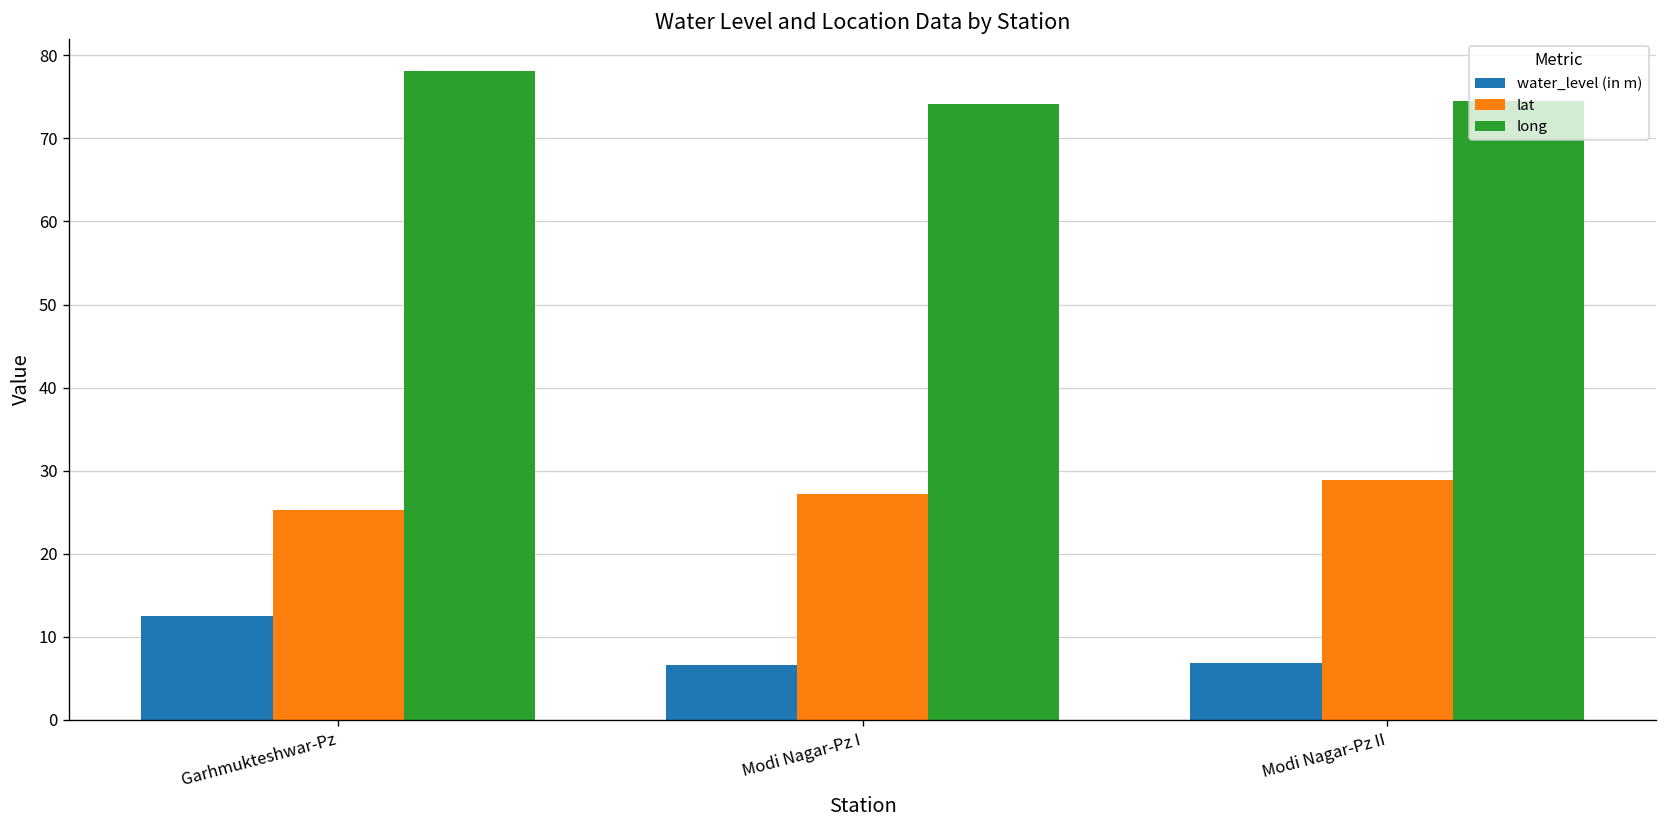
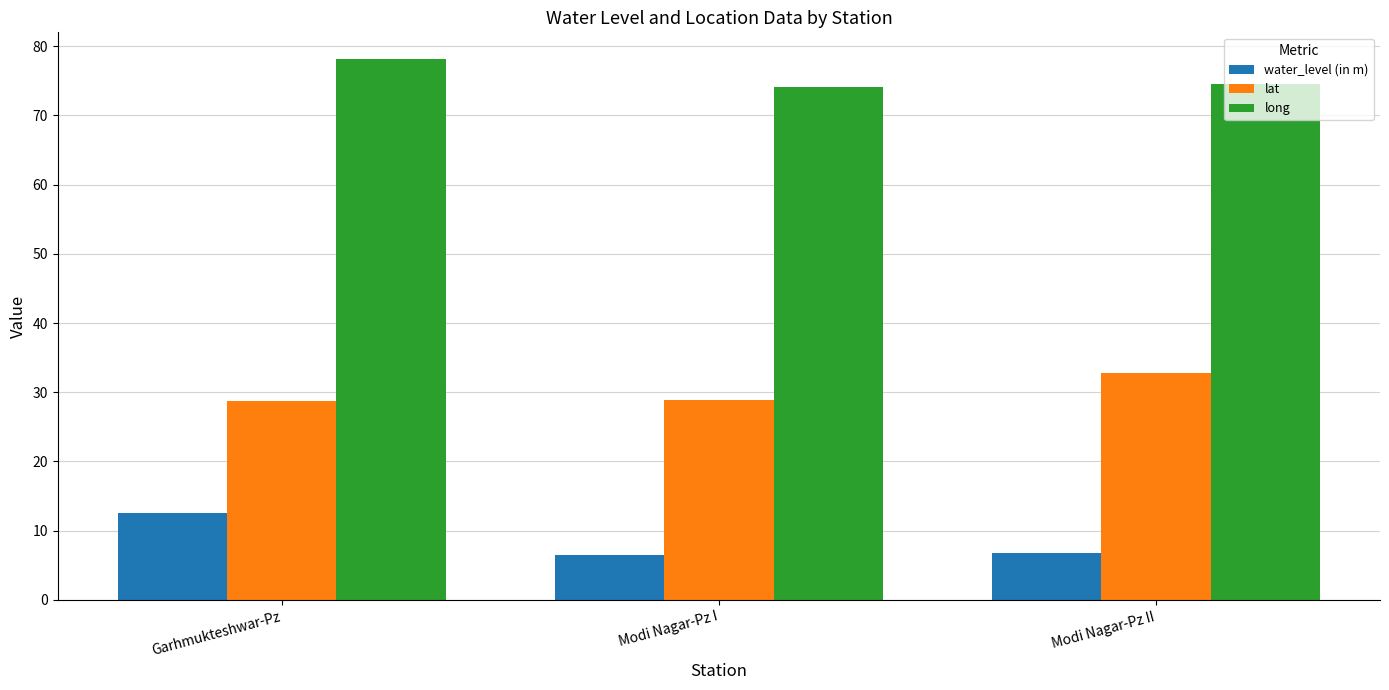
  {
    "water_level (in m)": {
      "Garhmukteshwar-Pz": 13,
      "Modi Nagar-Pz I": 7,
      "Modi Nagar-Pz II": 7
    },
    "lat": {
-     "Garhmukteshwar-Pz": 25,
-     "Modi Nagar-Pz I": 27,
-     "Modi Nagar-Pz II": 29
+     "Garhmukteshwar-Pz": 29,
+     "Modi Nagar-Pz I": 29,
+     "Modi Nagar-Pz II": 33
    },
    "long": {
      "Garhmukteshwar-Pz": 78,
      "Modi Nagar-Pz I": 74
    }
  }
